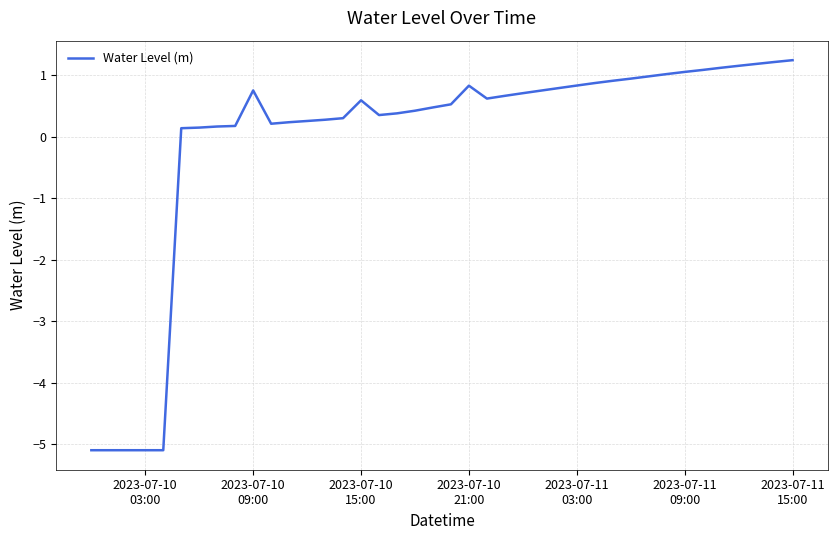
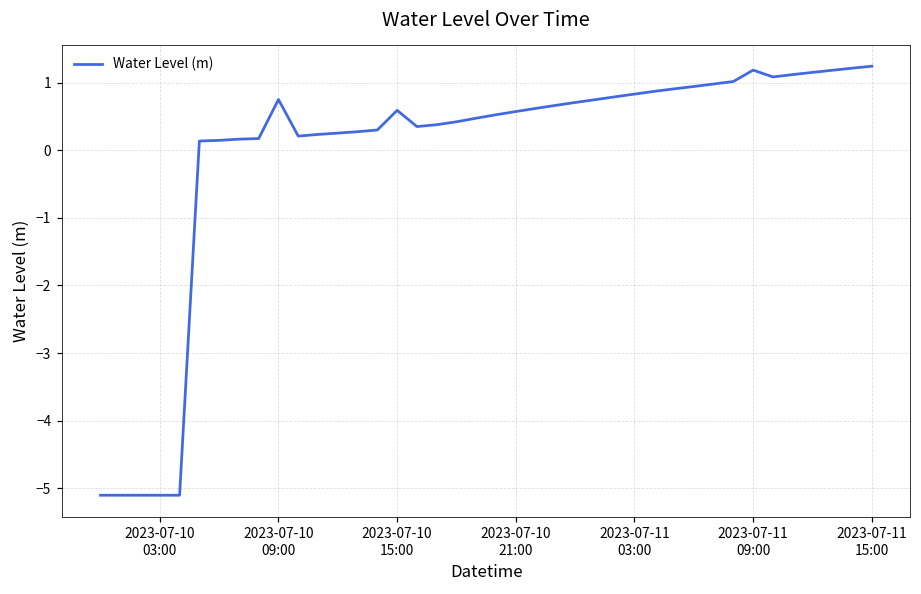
  {
    "2023-07-10 03:00": -5.1,
    "2023-07-10 09:00": 0.7,
    "2023-07-10 15:00": 0.6,
-   "2023-07-10 21:00": 0.8,
+   "2023-07-10 21:00": 0.6,
    "2023-07-11 03:00": 0.8,
-   "2023-07-11 09:00": 1.1,
+   "2023-07-11 09:00": 1.2,
    "2023-07-11 15:00": 1.2
  }
